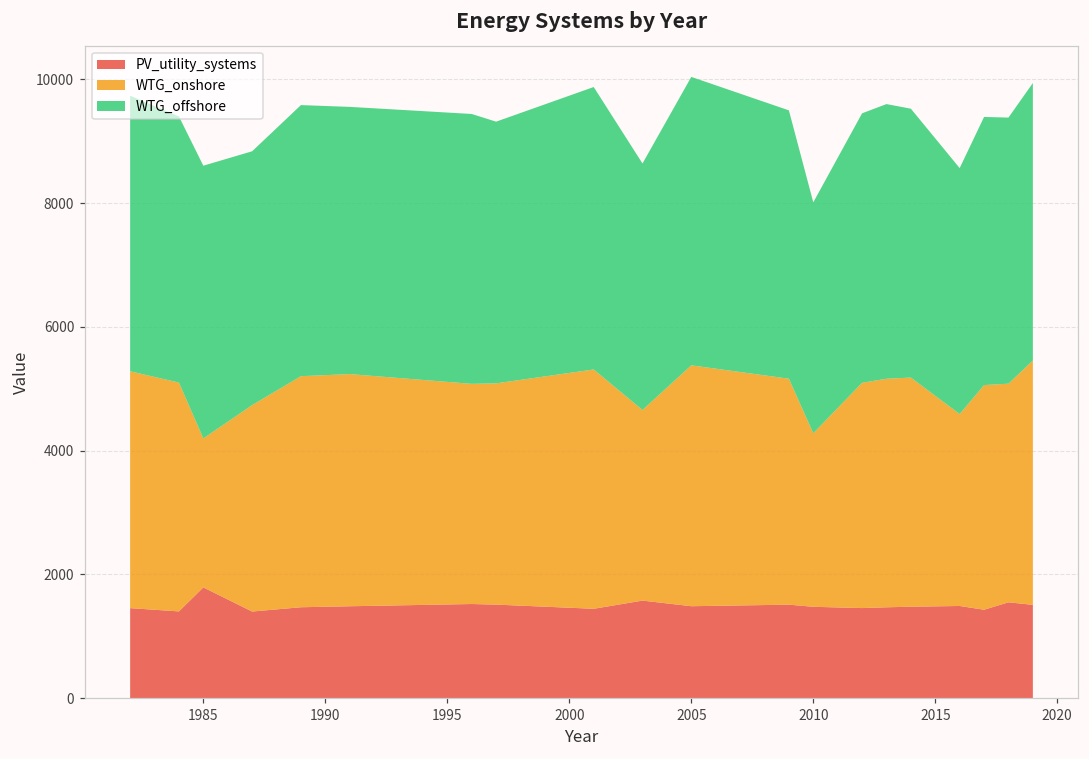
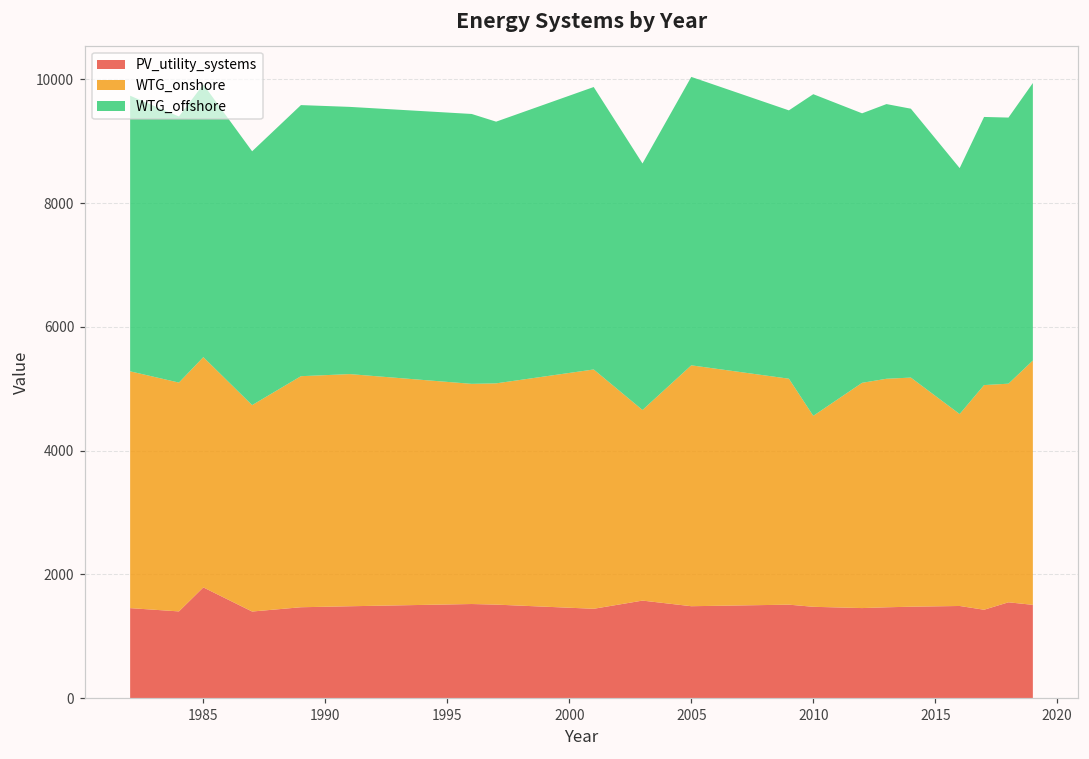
  {
    "PV_utility_systems": {
      "1985": 1800,
      "2005": 1500,
      "2010": 1500
    },
    "WTG_onshore": {
-     "1985": 2400,
+     "1985": 3700,
      "2005": 3900,
-     "2010": 2800
+     "2010": 3100
    },
    "WTG_offshore": {
      "2005": 4700,
-     "2010": 3700
+     "2010": 5200
    }
  }
